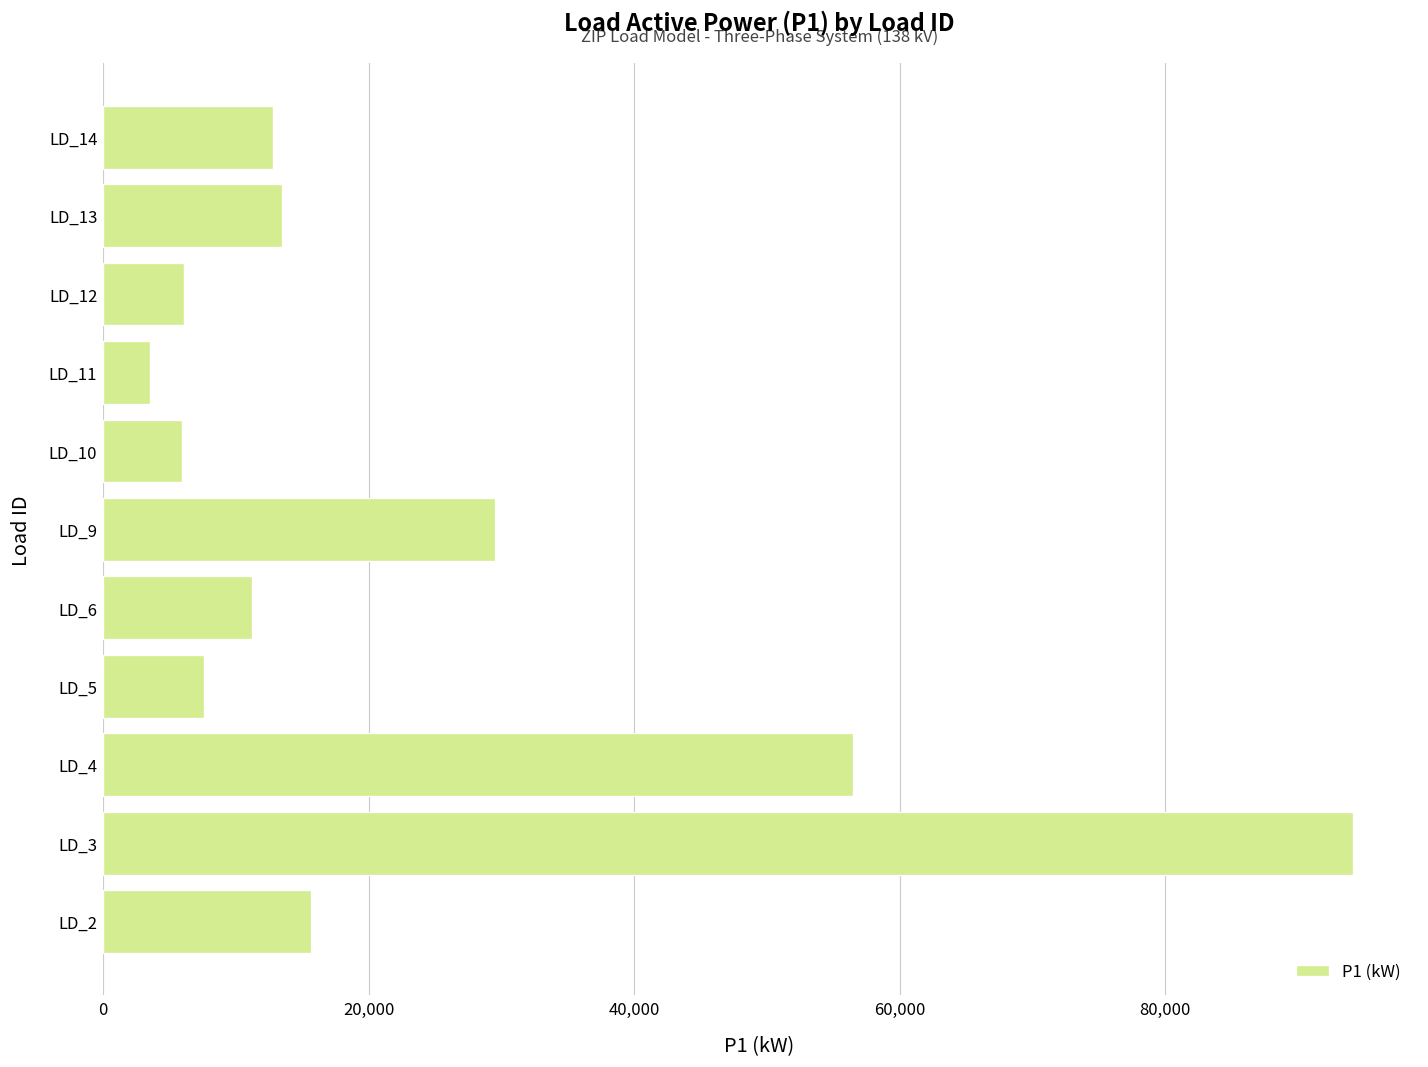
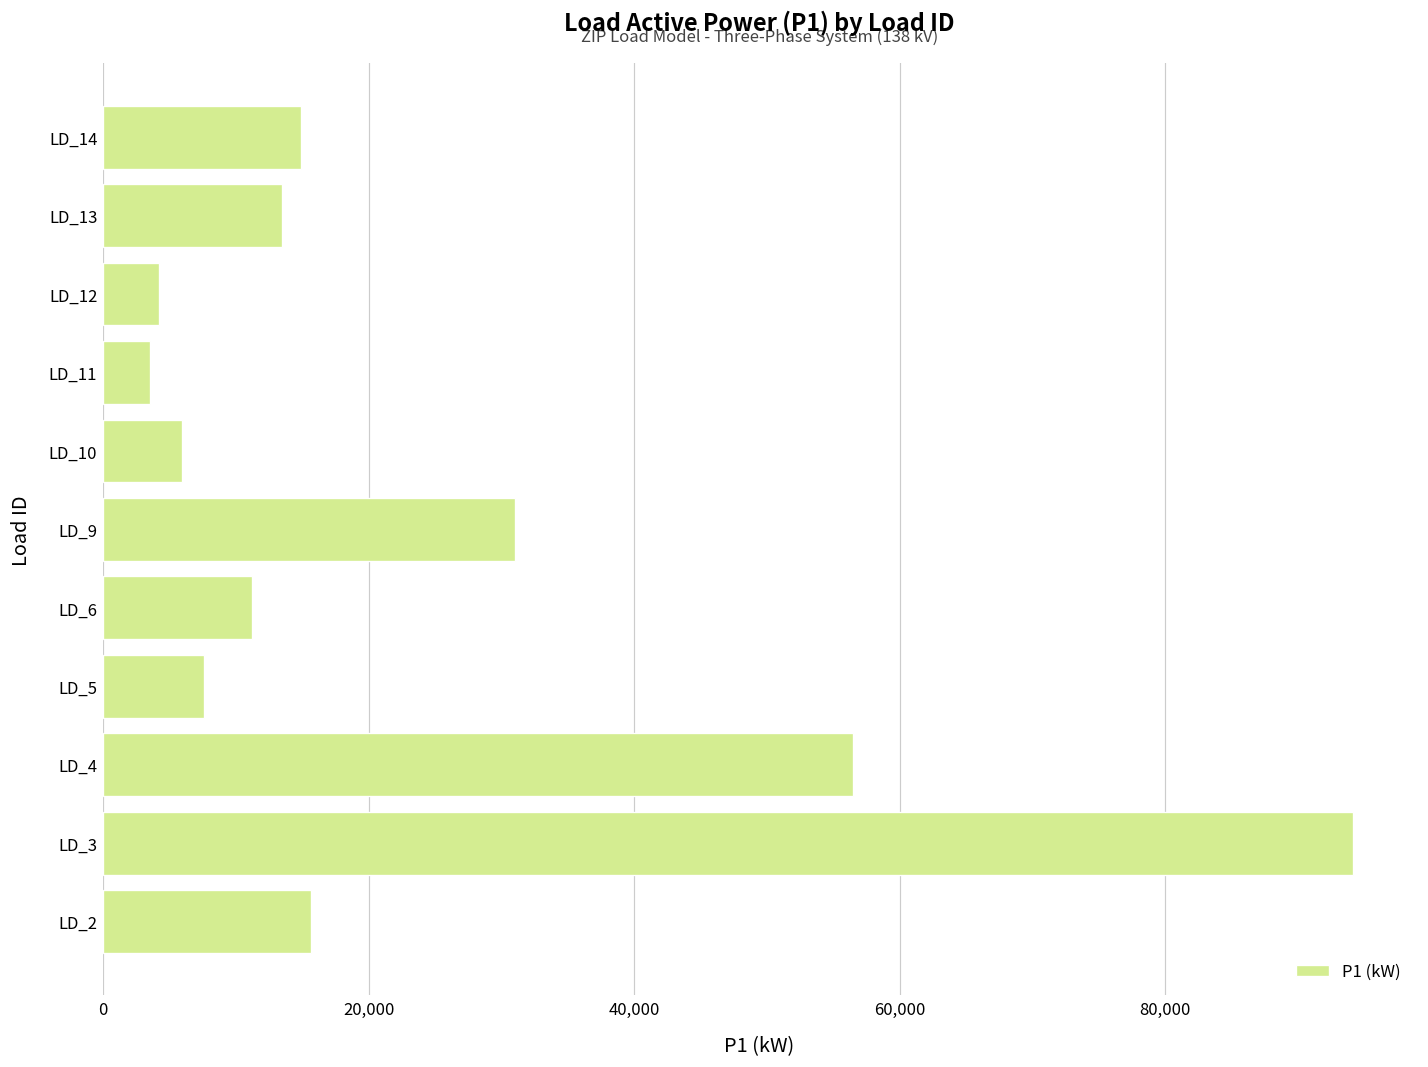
  {
-   "LD_14": "12,800",
+   "LD_14": "14,900",
    "LD_13": "13,500",
-   "LD_12": "6,100",
+   "LD_12": "4,200",
    "LD_11": "3,500",
    "LD_10": "6,000",
-   "LD_9": "29,500",
+   "LD_9": "31,000",
    "LD_6": "11,200",
    "LD_5": "7,600",
    "LD_4": "56,500",
    "LD_3": "94,200",
    "LD_2": "15,700"
  }
